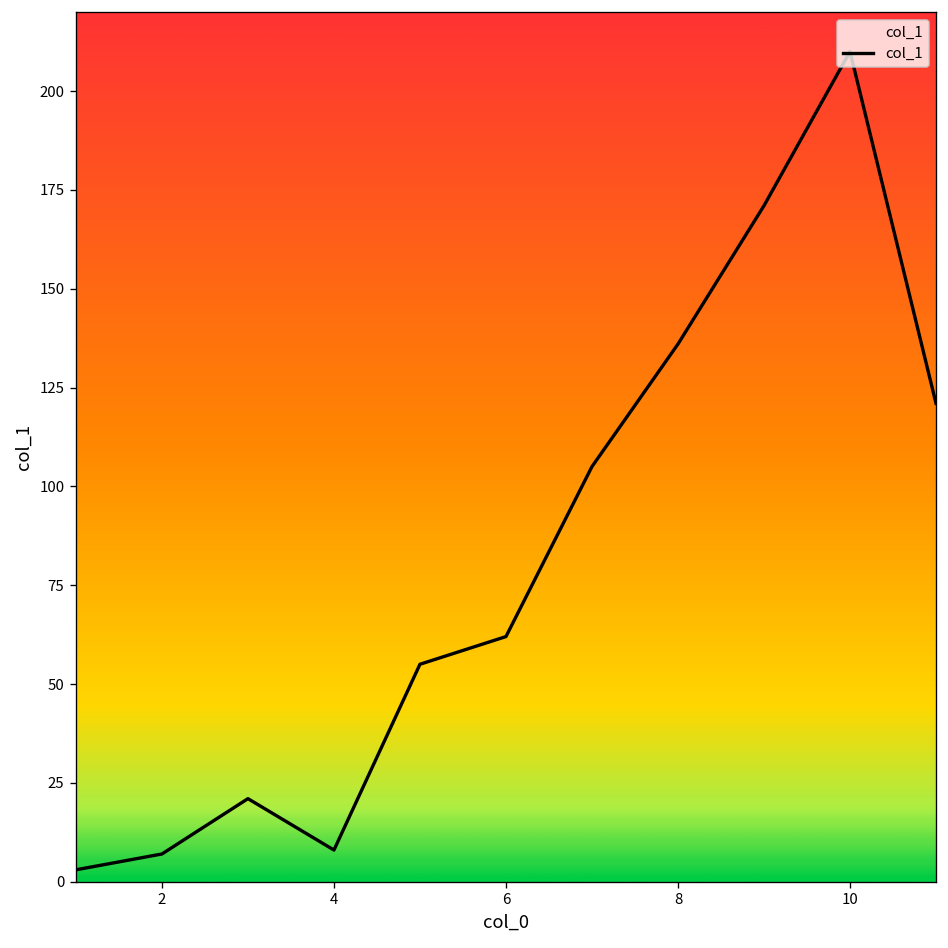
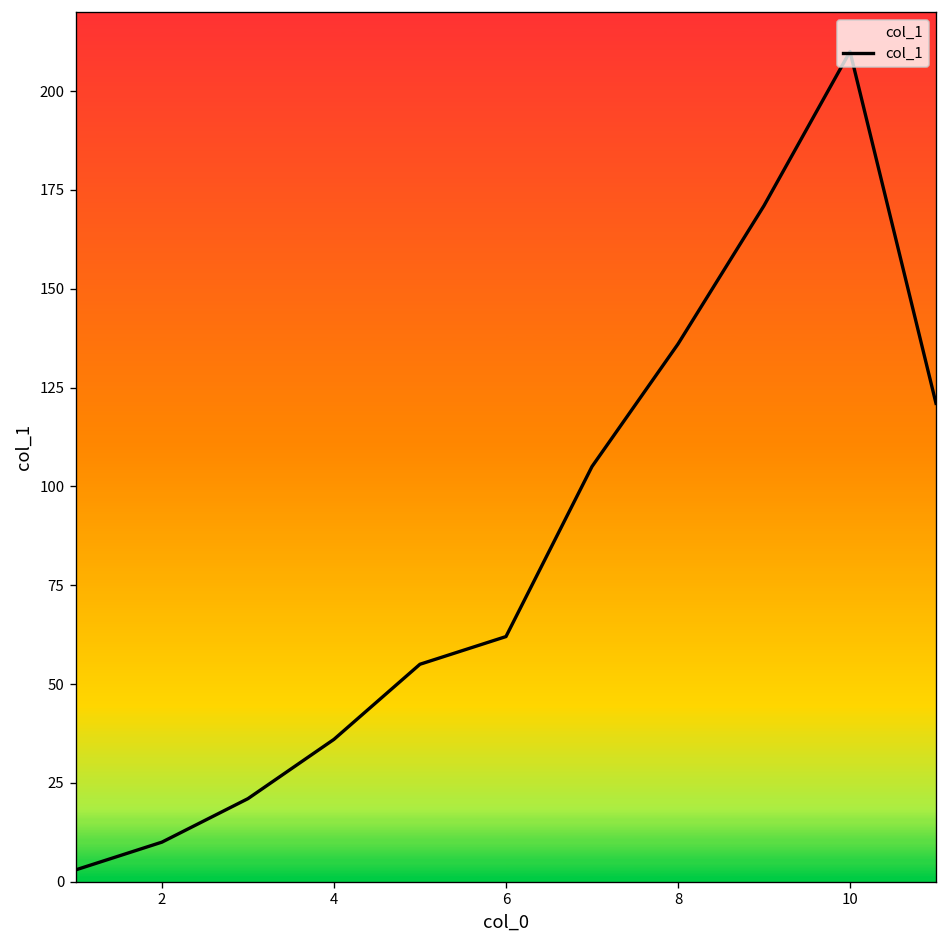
  {
-   "2": 7,
-   "4": 8,
+   "2": 10,
+   "4": 36,
    "6": 62,
    "8": 136
  }
